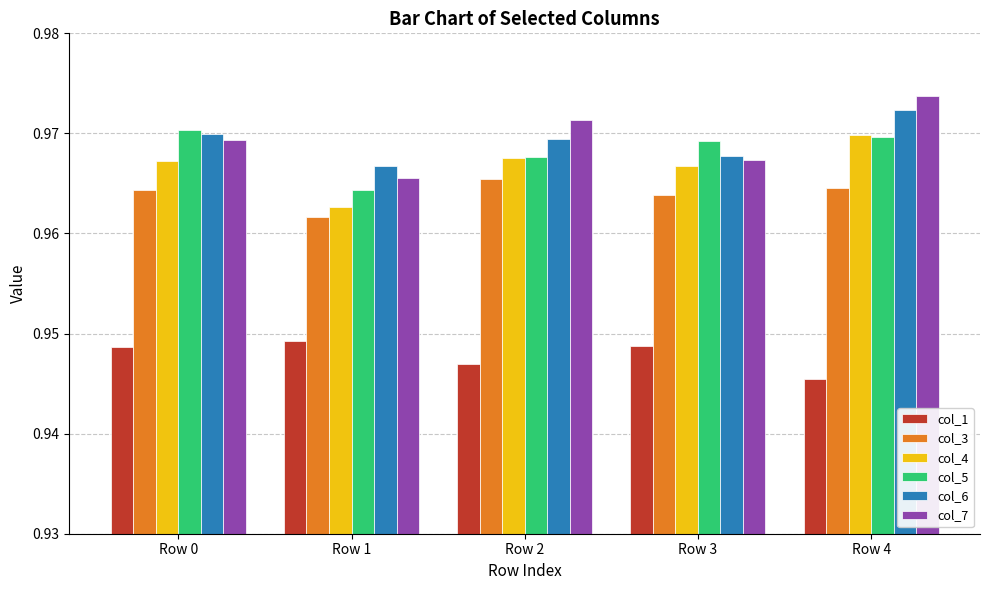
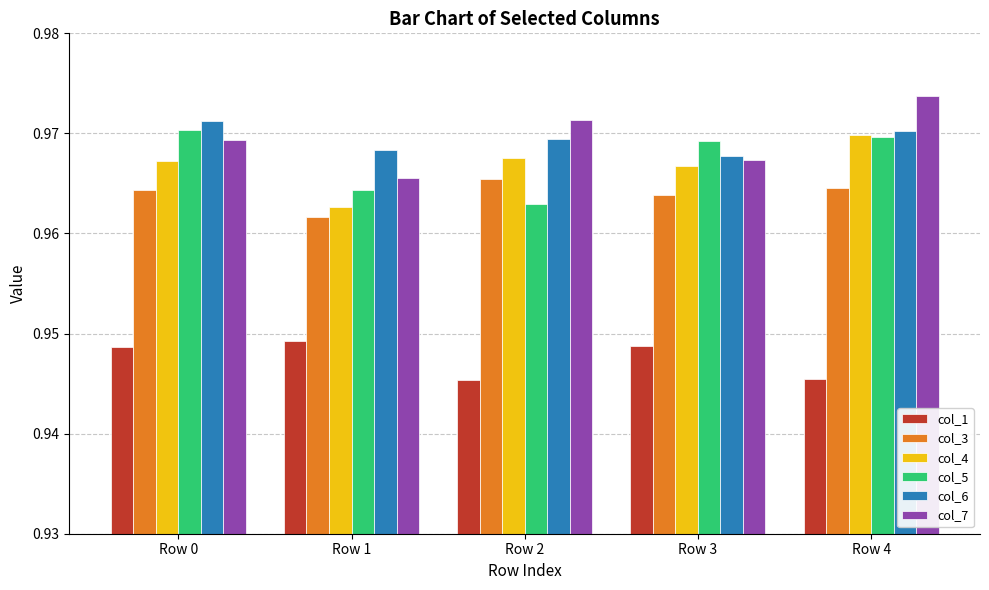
  {
    "col_1": {
      "Row 0": 0.9487,
      "Row 1": 0.9493,
-     "Row 2": 0.9470,
+     "Row 2": 0.9454,
      "Row 3": 0.9488,
      "Row 4": 0.9455
    },
    "col_3": {
      "Row 0": 0.9643,
      "Row 1": 0.9616,
      "Row 2": 0.9654,
      "Row 3": 0.9638,
      "Row 4": 0.9645
    },
    "col_4": {
      "Row 0": 0.9672,
      "Row 1": 0.9626,
      "Row 2": 0.9675,
      "Row 3": 0.9667,
      "Row 4": 0.9698
    },
    "col_5": {
      "Row 0": 0.9703,
      "Row 1": 0.9643,
-     "Row 2": 0.9676,
+     "Row 2": 0.9629,
      "Row 3": 0.9692,
      "Row 4": 0.9696
    },
    "col_6": {
-     "Row 0": 0.9699,
-     "Row 1": 0.9667,
+     "Row 0": 0.9712,
+     "Row 1": 0.9683,
      "Row 2": 0.9694,
      "Row 3": 0.9677,
-     "Row 4": 0.9723
+     "Row 4": 0.9702
    },
    "col_7": {
      "Row 0": 0.9693,
      "Row 1": 0.9655,
      "Row 2": 0.9713,
      "Row 3": 0.9673,
      "Row 4": 0.9737
    }
  }
